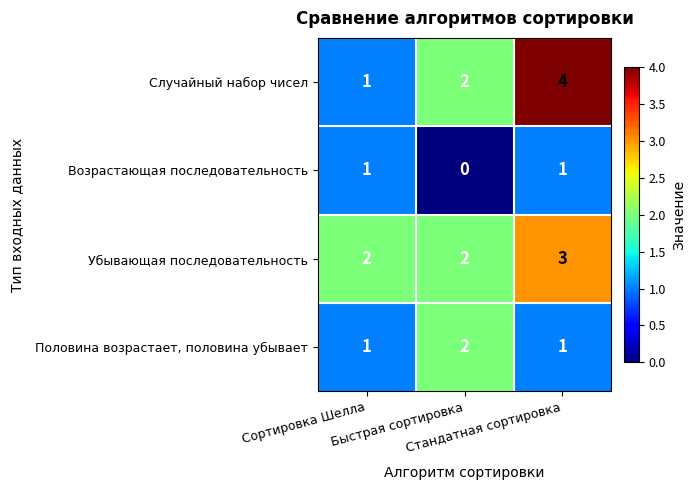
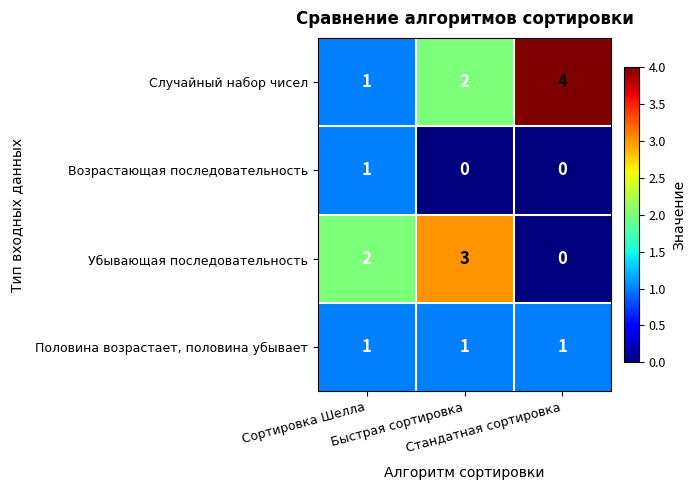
  {
    "Случайный набор чисел": {
      "Сортировка Шелла": 1,
      "Быстрая сортировка": 2,
      "Стандатная сортировка": 4
    },
    "Возрастающая последовательность": {
      "Сортировка Шелла": 1,
      "Быстрая сортировка": 0,
-     "Стандатная сортировка": 1
+     "Стандатная сортировка": 0
    },
    "Убывающая последовательность": {
      "Сортировка Шелла": 2,
-     "Быстрая сортировка": 2,
-     "Стандатная сортировка": 3
+     "Быстрая сортировка": 3,
+     "Стандатная сортировка": 0
    },
    "Половина возрастает, половина убывает": {
      "Сортировка Шелла": 1,
-     "Быстрая сортировка": 2,
+     "Быстрая сортировка": 1,
      "Стандатная сортировка": 1
    }
  }
